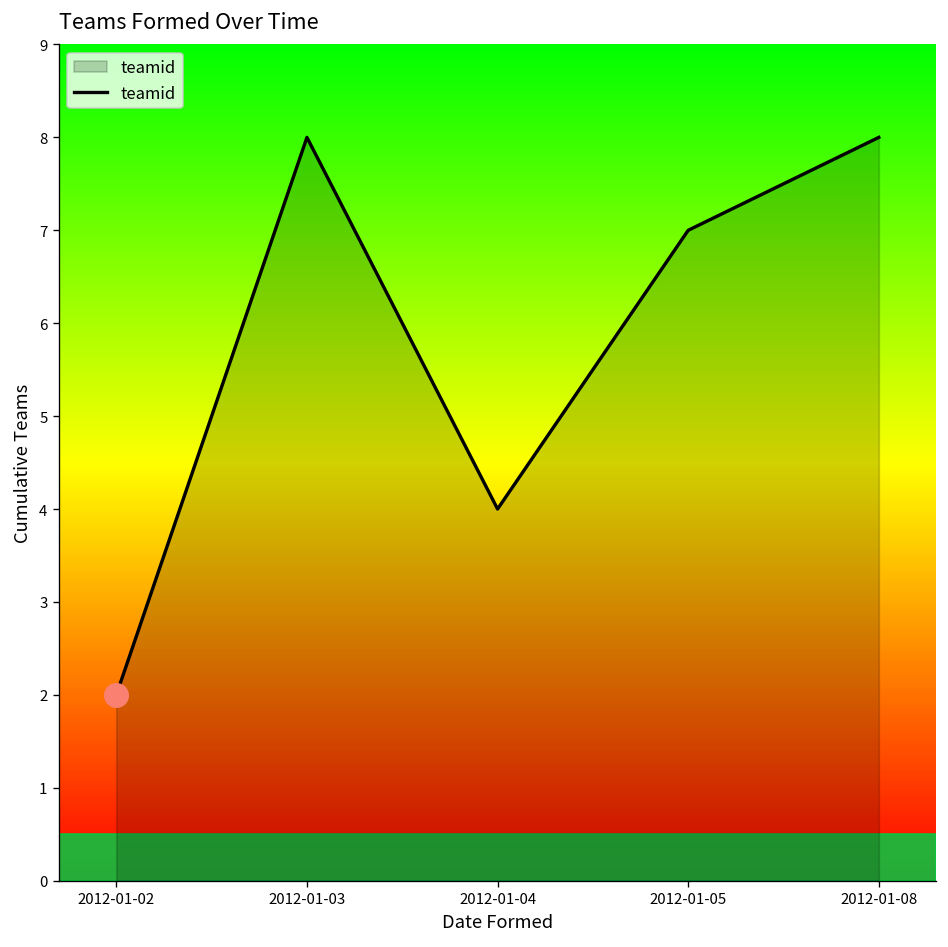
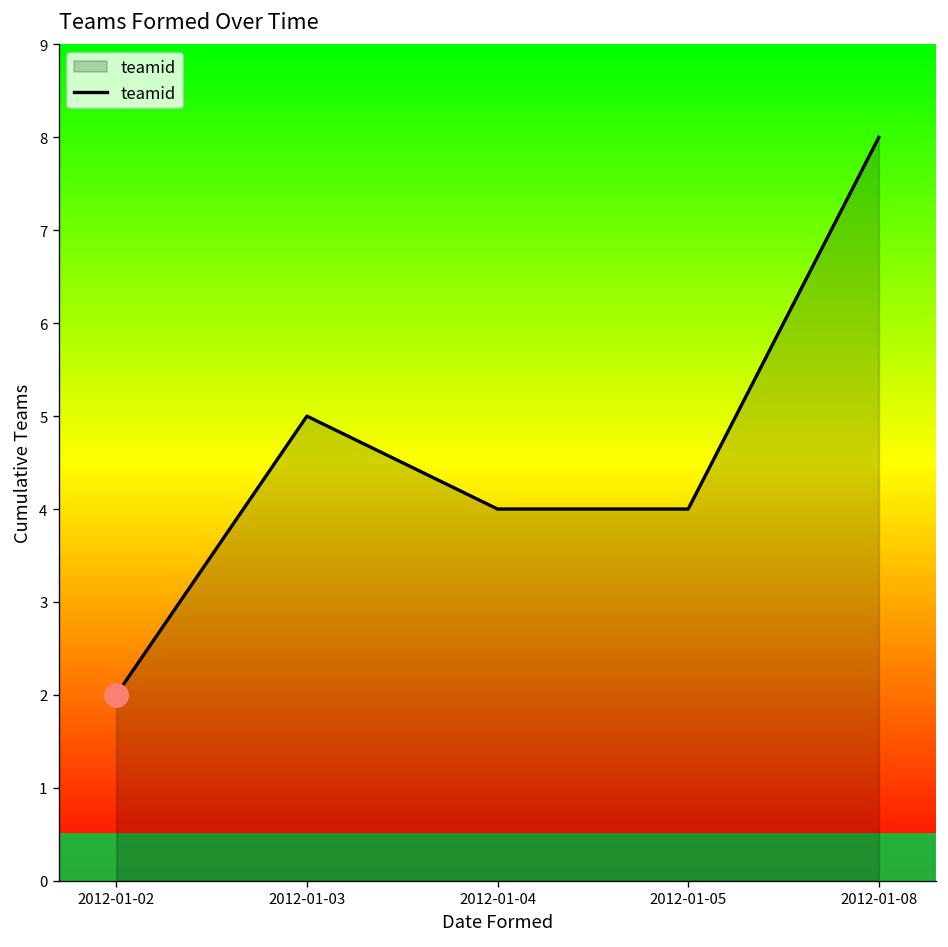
  {
    "teamid": {
-     "2012-01-03": 8,
+     "2012-01-03": 5,
      "2012-01-04": 4,
-     "2012-01-05": 7,
+     "2012-01-05": 4,
      "2012-01-08": 8
    }
  }
